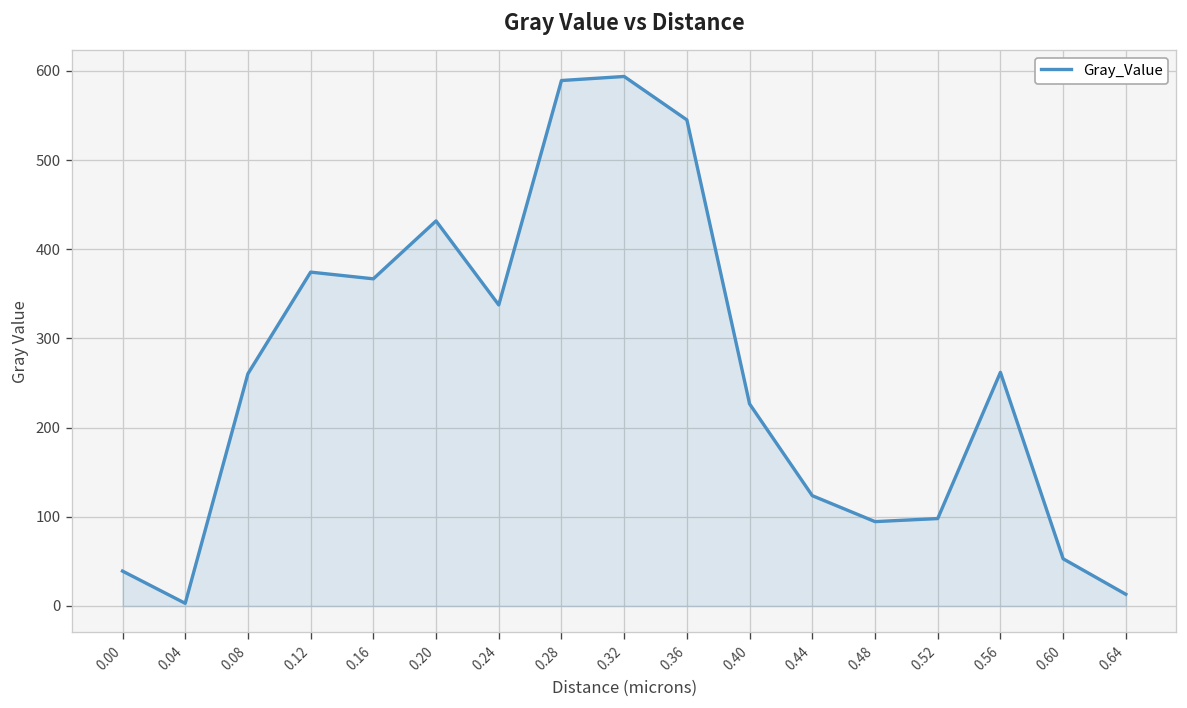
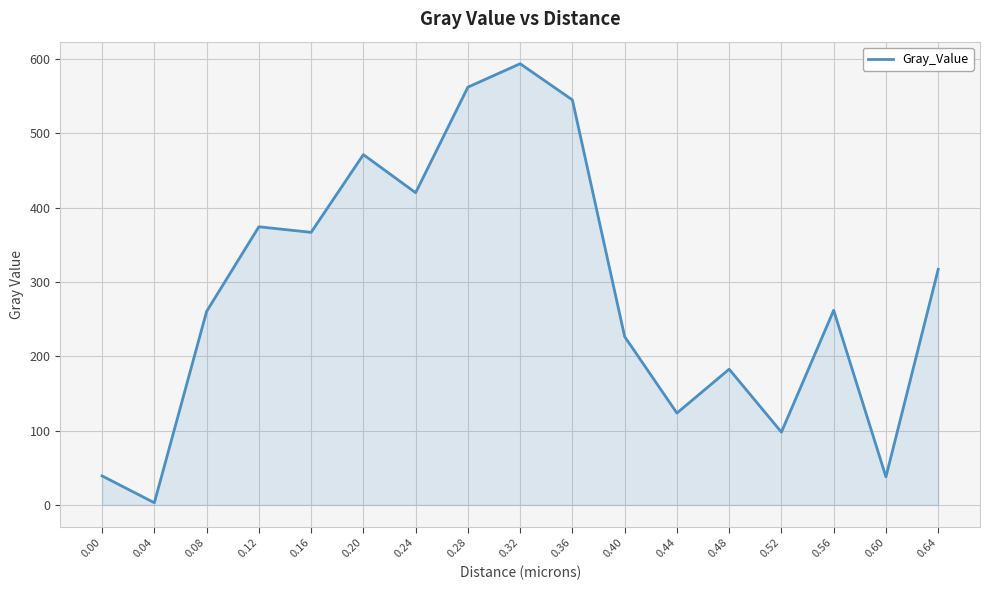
  {
    "0.00": 40,
    "0.04": 0,
    "0.08": 260,
    "0.12": 370,
    "0.16": 370,
-   "0.20": 430,
-   "0.24": 340,
-   "0.28": 590,
+   "0.20": 470,
+   "0.24": 420,
+   "0.28": 560,
    "0.32": 590,
    "0.36": 550,
    "0.40": 230,
    "0.44": 120,
-   "0.48": 90,
+   "0.48": 180,
    "0.52": 100,
    "0.56": 260,
-   "0.60": 50,
-   "0.64": 10
+   "0.60": 40,
+   "0.64": 320
  }
